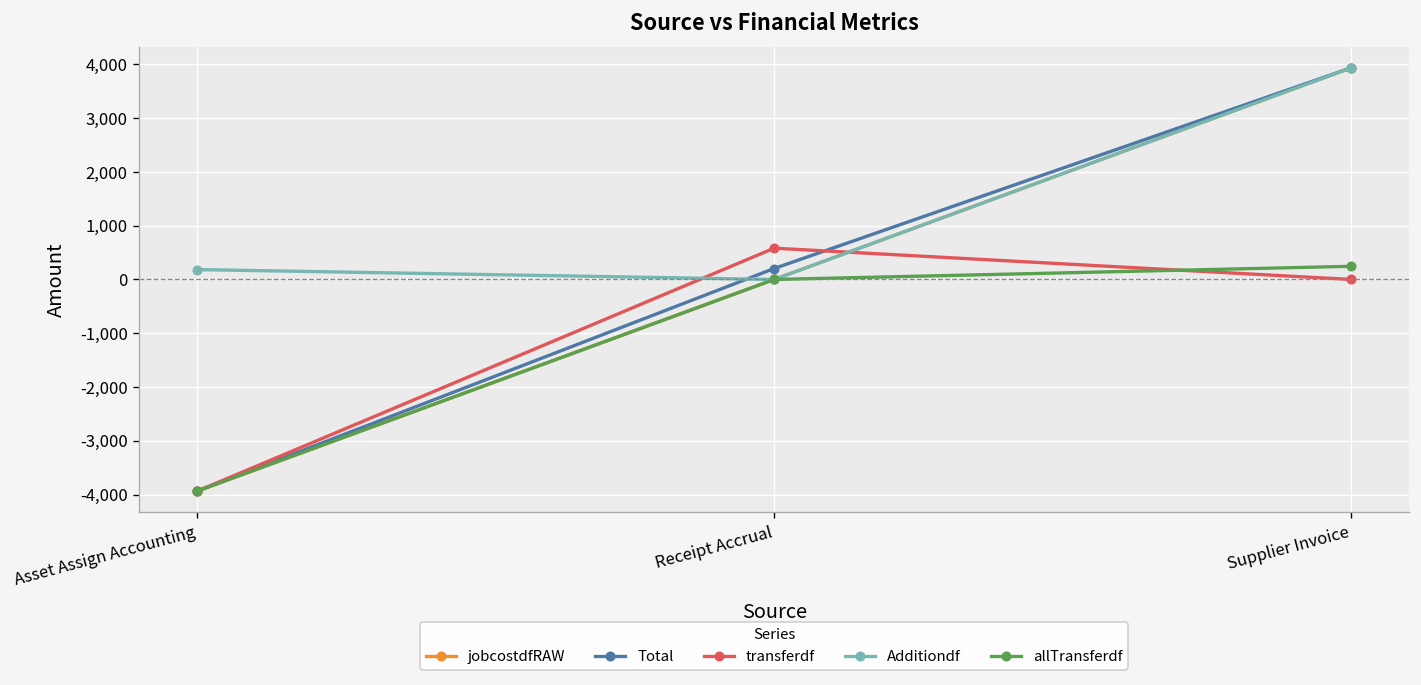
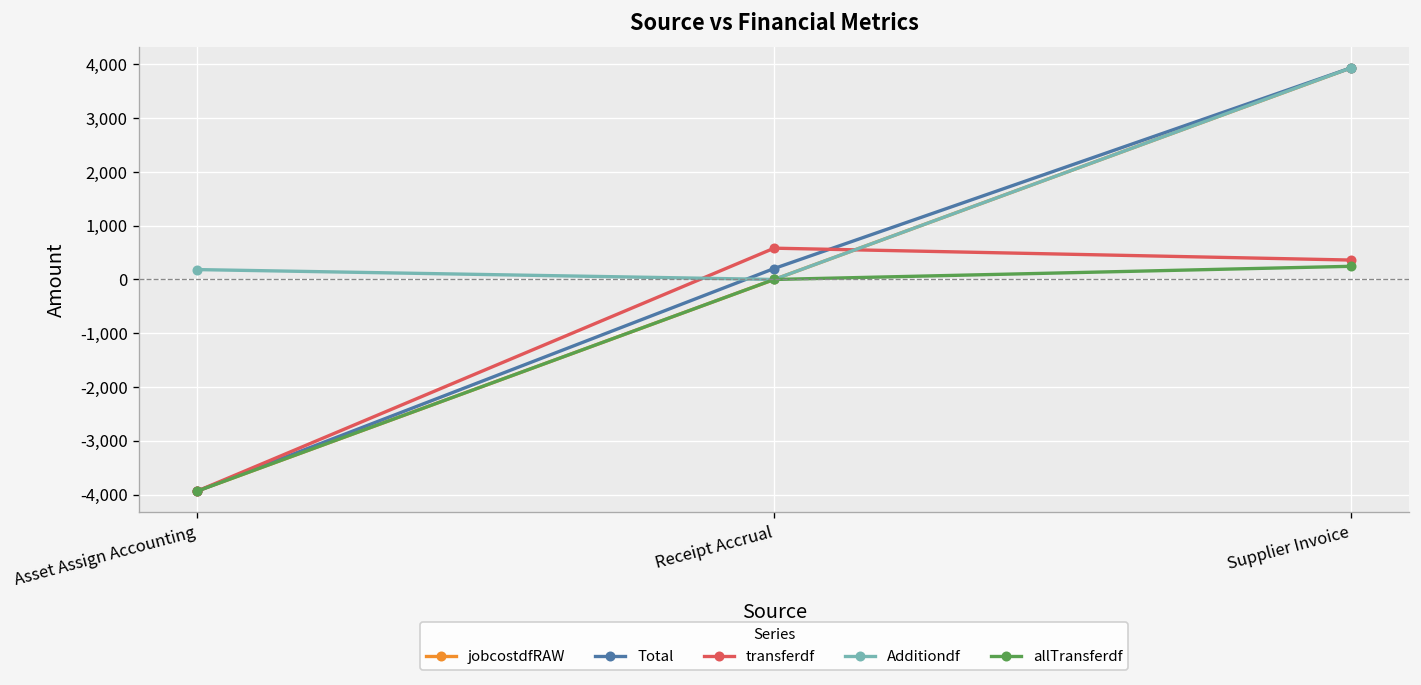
  {
    "Total": {
      "Receipt Accrual": 200
    },
    "transferdf": {
      "Receipt Accrual": 600,
-     "Supplier Invoice": 0
+     "Supplier Invoice": 400
    },
    "Additiondf": {
      "Asset Assign Accounting": 200
    },
    "allTransferdf": {
      "Supplier Invoice": 200
    }
  }
